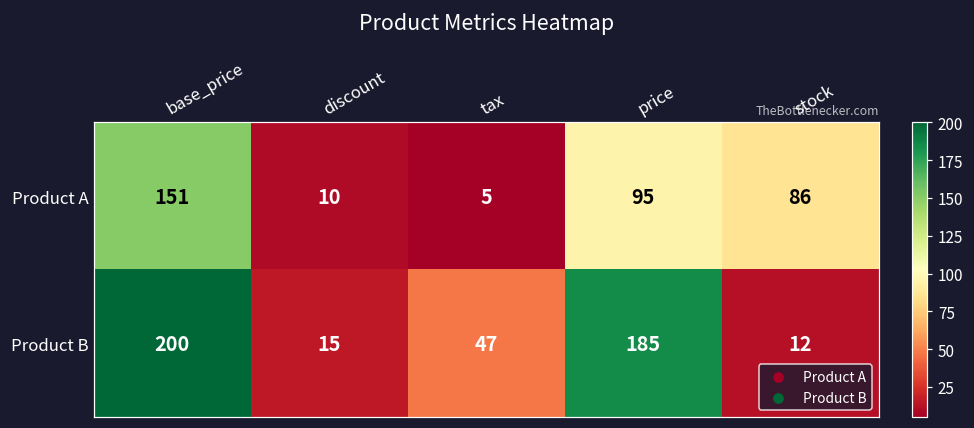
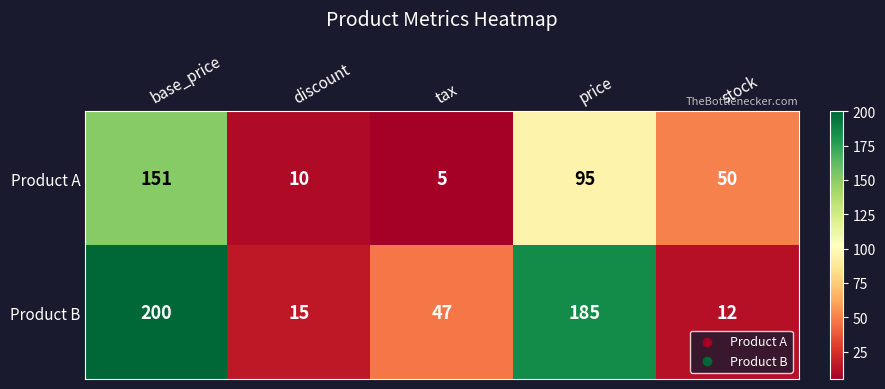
  {
    "Product A": {
      "base_price": 151,
      "discount": 10,
      "tax": 5,
      "price": 95,
-     "stock": 86
+     "stock": 50
    },
    "Product B": {
      "base_price": 200,
      "discount": 15,
      "tax": 47,
      "price": 185,
      "stock": 12
    }
  }
